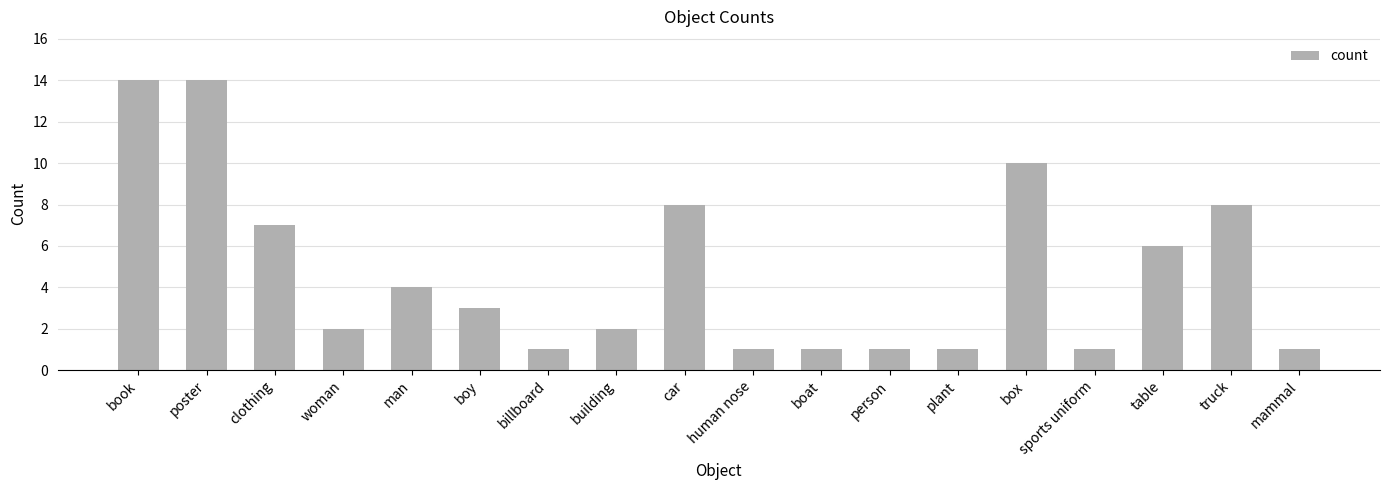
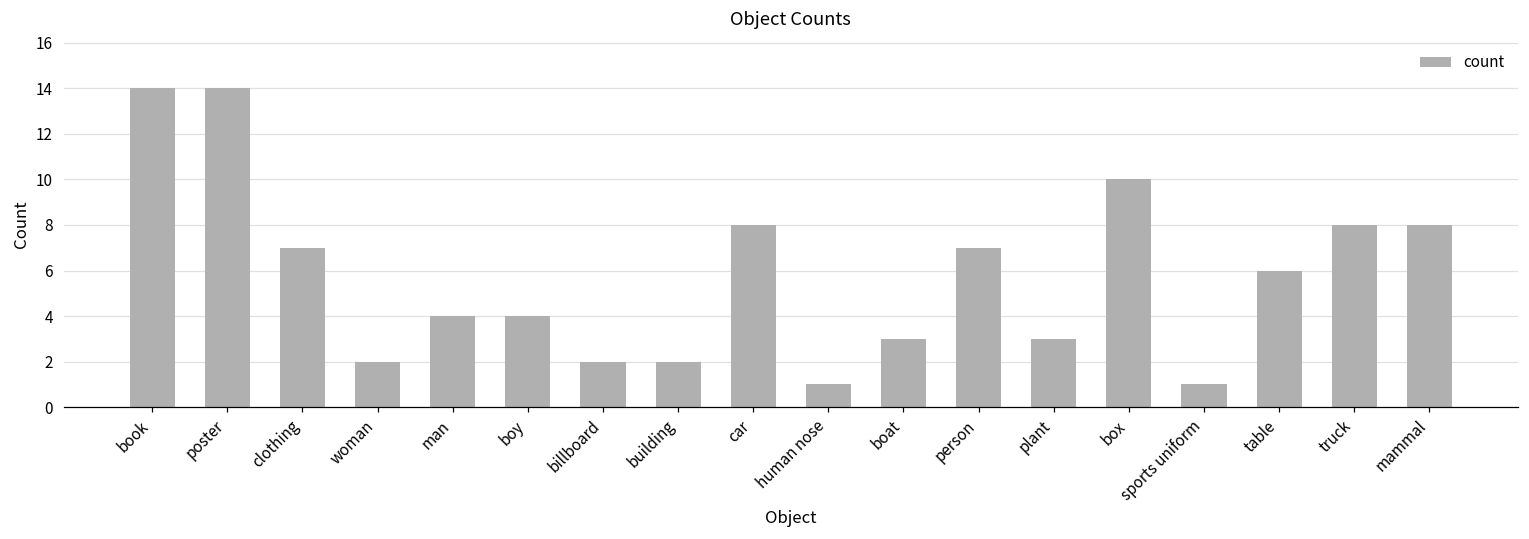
  {
    "book": 14,
    "poster": 14,
    "clothing": 7,
    "woman": 2,
    "man": 4,
-   "boy": 3,
-   "billboard": 1,
+   "boy": 4,
+   "billboard": 2,
    "building": 2,
    "car": 8,
    "human nose": 1,
-   "boat": 1,
-   "person": 1,
-   "plant": 1,
+   "boat": 3,
+   "person": 7,
+   "plant": 3,
    "box": 10,
    "sports uniform": 1,
    "table": 6,
    "truck": 8,
-   "mammal": 1
+   "mammal": 8
  }
